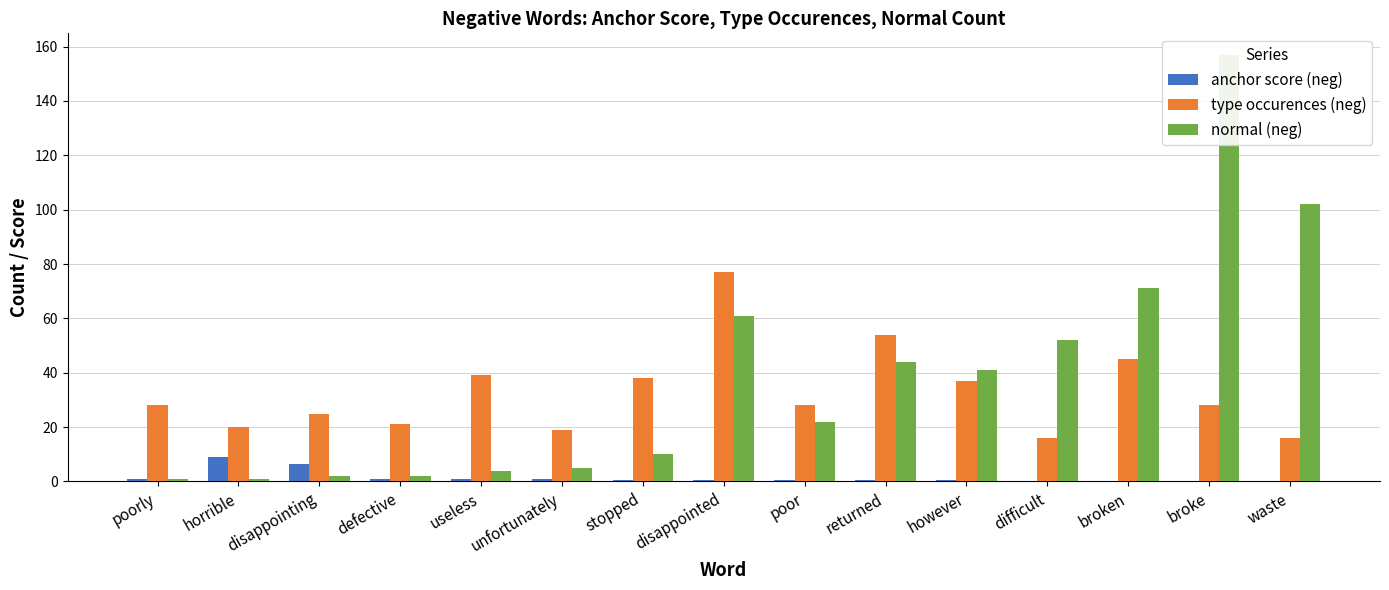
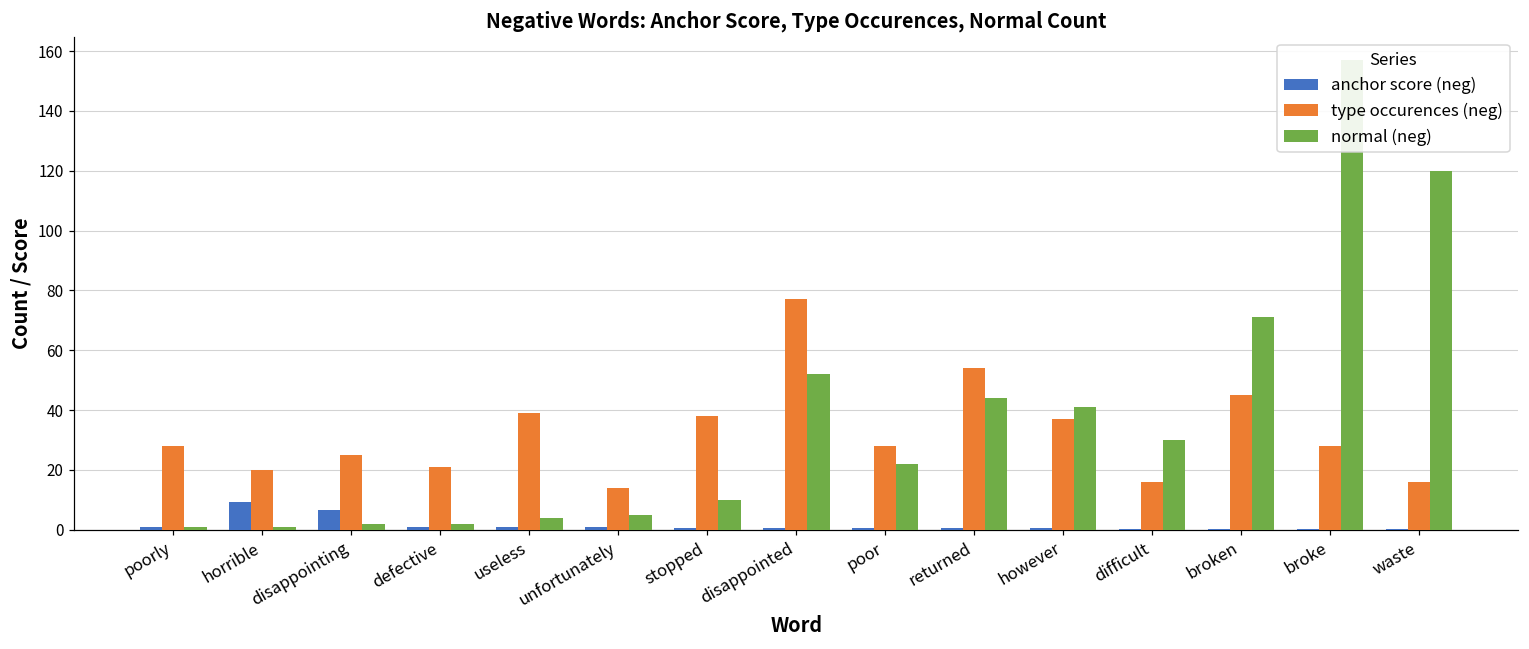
  {
    "anchor score (neg)": {
      "poorly": 1,
      "horrible": 9,
      "disappointing": 6
    },
    "type occurences (neg)": {
      "poorly": 28,
      "horrible": 20,
      "disappointing": 25,
      "defective": 21,
      "useless": 39,
-     "unfortunately": 19,
+     "unfortunately": 14,
      "stopped": 38,
      "disappointed": 77,
      "poor": 28,
      "returned": 54,
      "however": 37,
      "difficult": 16,
      "broken": 45,
      "broke": 28,
      "waste": 16
    },
    "normal (neg)": {
      "poorly": 1,
      "horrible": 1,
      "disappointing": 2,
      "defective": 2,
      "useless": 4,
      "unfortunately": 5,
      "stopped": 10,
-     "disappointed": 61,
+     "disappointed": 52,
      "poor": 22,
      "returned": 44,
      "however": 41,
-     "difficult": 52,
+     "difficult": 30,
      "broken": 71,
-     "waste": 102
+     "waste": 120
    }
  }
